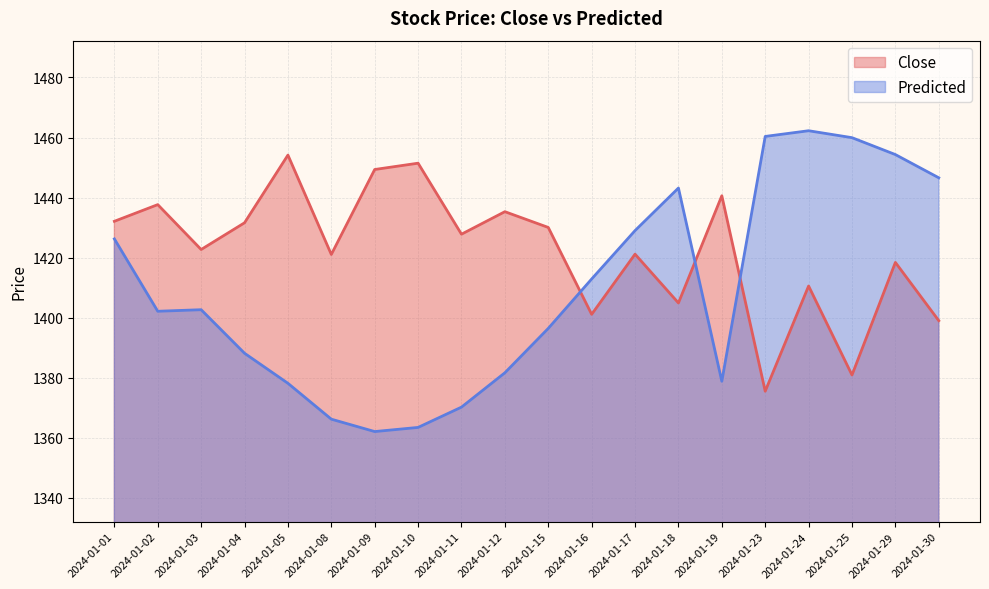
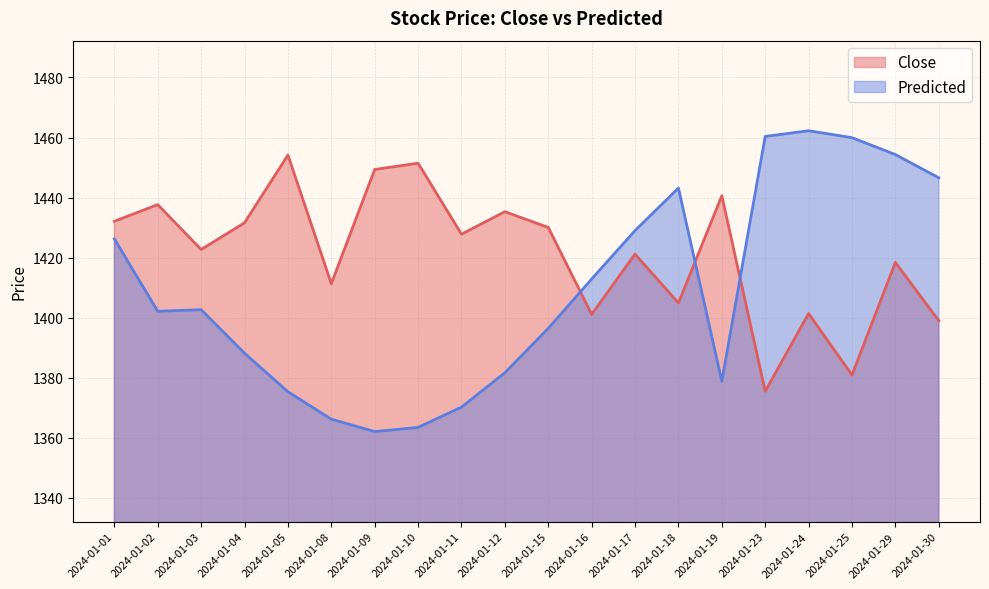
  {
    "Close": {
      "2024-01-01": 1432,
      "2024-01-02": 1438,
      "2024-01-03": 1423,
      "2024-01-04": 1432,
      "2024-01-05": 1454,
-     "2024-01-08": 1421,
+     "2024-01-08": 1411,
      "2024-01-09": 1449,
      "2024-01-10": 1451,
      "2024-01-11": 1428,
      "2024-01-12": 1435,
      "2024-01-15": 1430,
      "2024-01-16": 1401,
      "2024-01-17": 1421,
      "2024-01-18": 1405,
      "2024-01-19": 1441,
      "2024-01-23": 1376,
-     "2024-01-24": 1411,
+     "2024-01-24": 1401,
      "2024-01-25": 1381,
      "2024-01-29": 1418,
      "2024-01-30": 1399
    },
    "Predicted": {
      "2024-01-01": 1426,
      "2024-01-02": 1402,
      "2024-01-03": 1403,
      "2024-01-04": 1388,
-     "2024-01-05": 1378,
+     "2024-01-05": 1375,
      "2024-01-08": 1366,
      "2024-01-09": 1362,
      "2024-01-10": 1363,
      "2024-01-11": 1370,
      "2024-01-12": 1382,
      "2024-01-15": 1396,
      "2024-01-16": 1413,
      "2024-01-17": 1429,
      "2024-01-18": 1443,
      "2024-01-19": 1379,
      "2024-01-23": 1460,
      "2024-01-24": 1462,
      "2024-01-25": 1460,
      "2024-01-29": 1454,
      "2024-01-30": 1447
    }
  }
